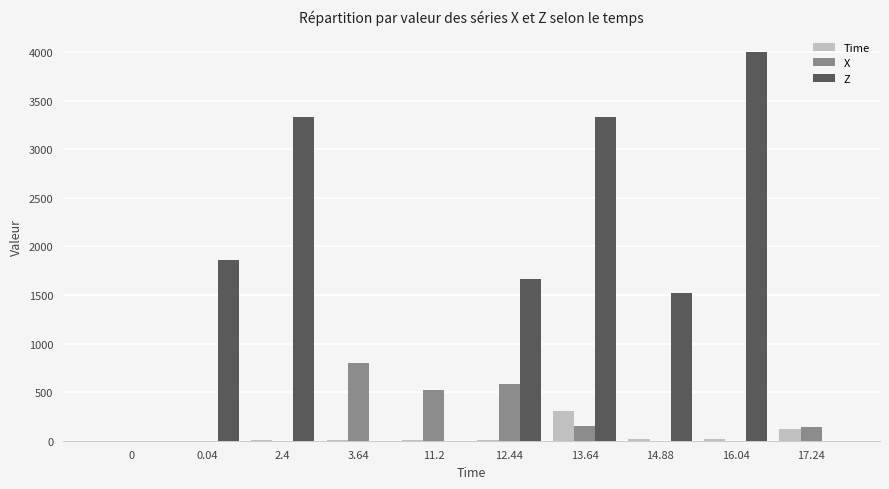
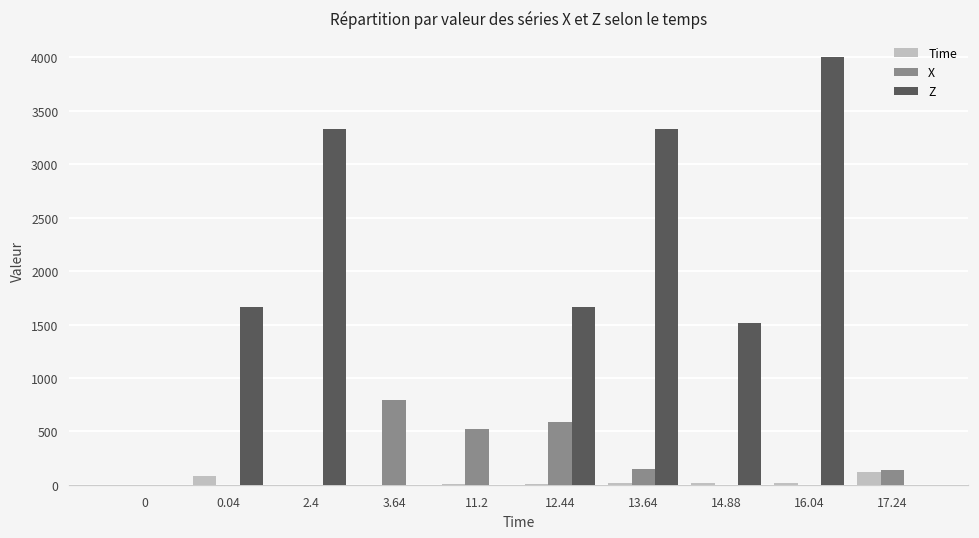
  {
    "Time": {
      "0": 0,
-     "0.04": 0,
-     "13.64": 300,
+     "0.04": 100,
+     "13.64": 0,
      "17.24": 100
    },
    "X": {
      "0": 0,
      "0.04": 0,
      "2.4": 0,
      "3.64": 800,
      "11.2": 500,
      "12.44": 600,
      "13.64": 100,
      "14.88": 0,
      "16.04": 0,
      "17.24": 100
    },
    "Z": {
      "0": 0,
-     "0.04": 1900,
+     "0.04": 1700,
      "2.4": 3300,
      "3.64": 0,
      "11.2": 0,
      "12.44": 1700,
      "13.64": 3300,
      "14.88": 1500,
      "16.04": 4000,
      "17.24": 0
    }
  }
